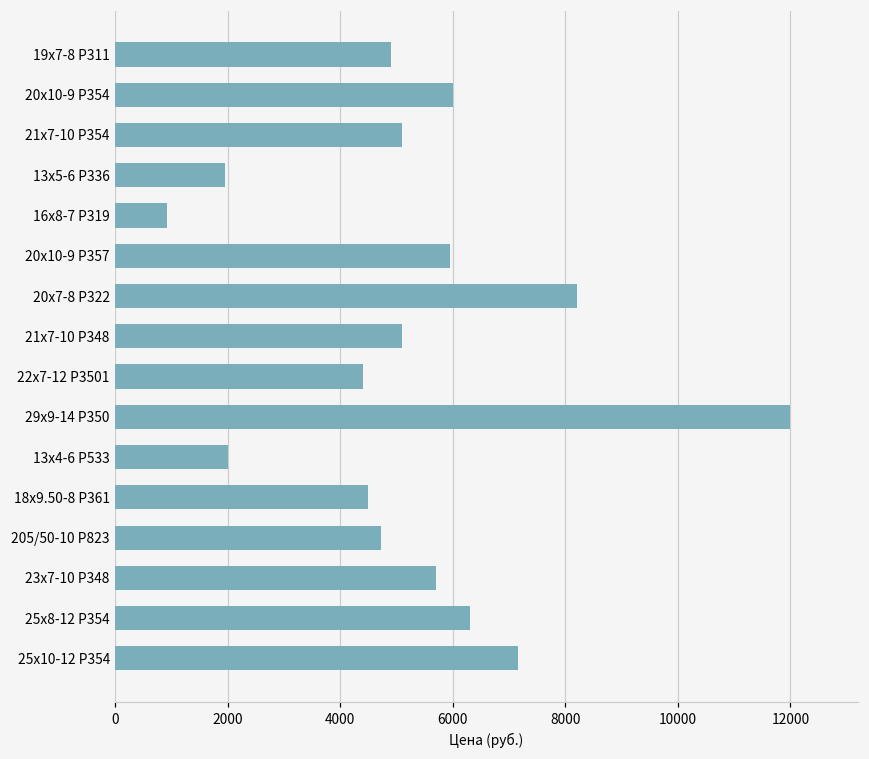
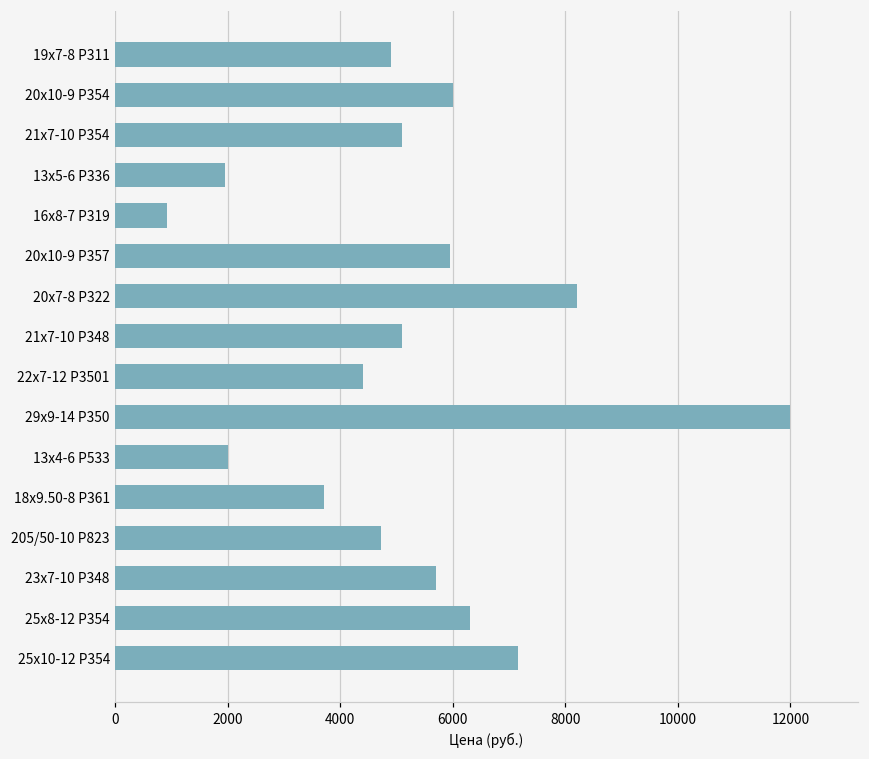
  {
    "19х7-8 P311": 4900,
    "20х10-9 P354": 6000,
    "21х7-10 P354": 5100,
    "13х5-6 P336": 2000,
    "16х8-7 P319": 900,
    "20х10-9 P357": 6000,
    "20х7-8 P322": 8200,
    "21х7-10 P348": 5100,
    "22х7-12 P3501": 4400,
    "29х9-14 P350": 12000,
    "13х4-6 P533": 2000,
-   "18х9.50-8 P361": 4500,
+   "18х9.50-8 P361": 3700,
    "205/50-10 P823": 4700,
    "23х7-10 P348": 5700,
    "25х8-12 P354": 6300,
    "25х10-12 P354": 7200
  }
